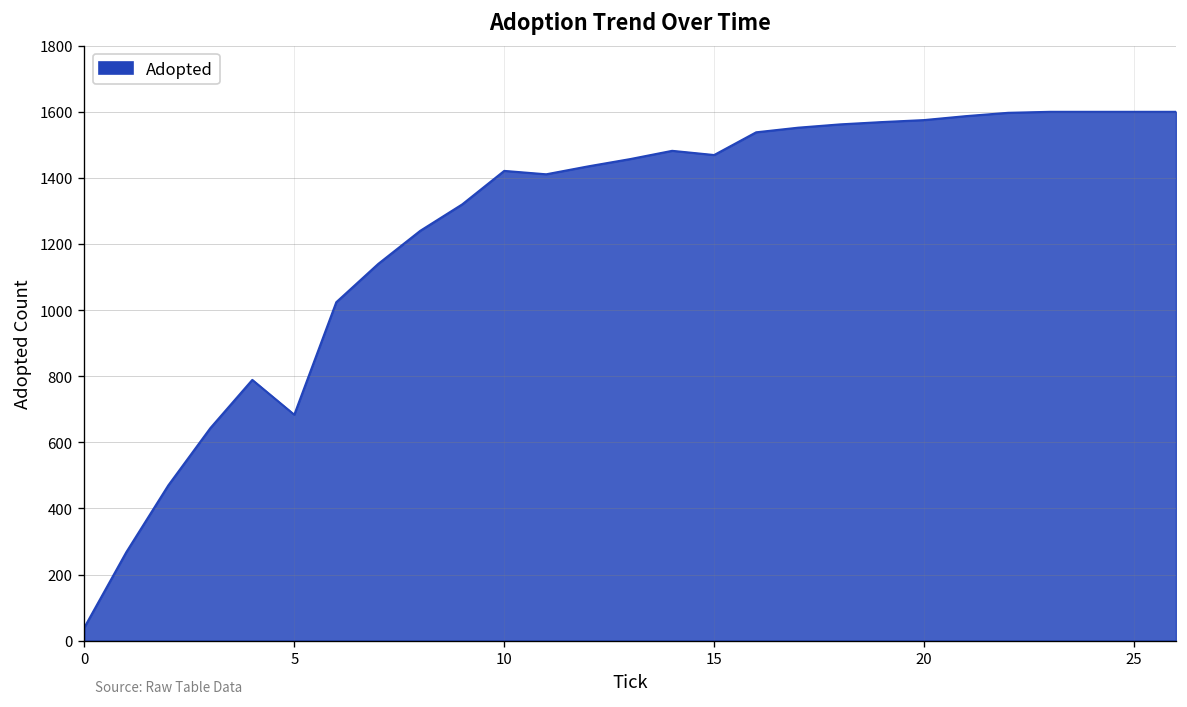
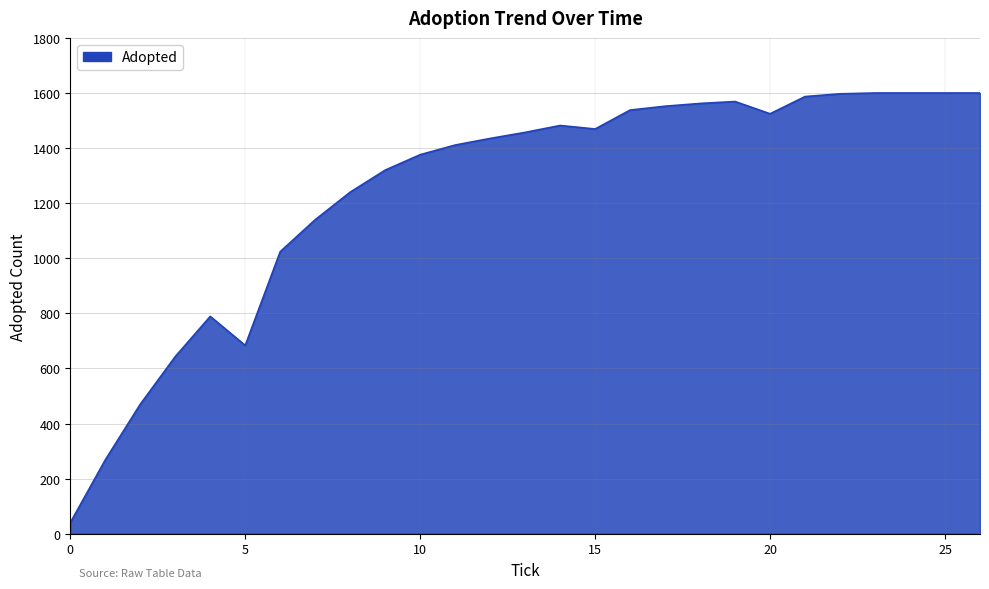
  {
    "0": 40,
    "5": 680,
-   "10": 1420,
+   "10": 1380,
    "15": 1470,
-   "20": 1580,
+   "20": 1520,
    "25": 1600
  }
